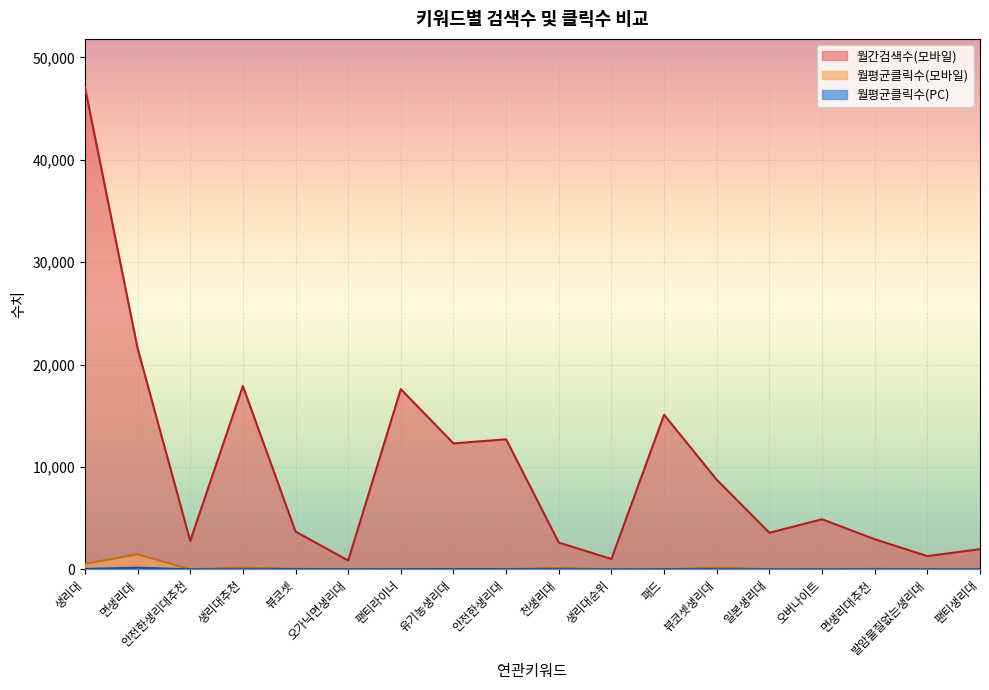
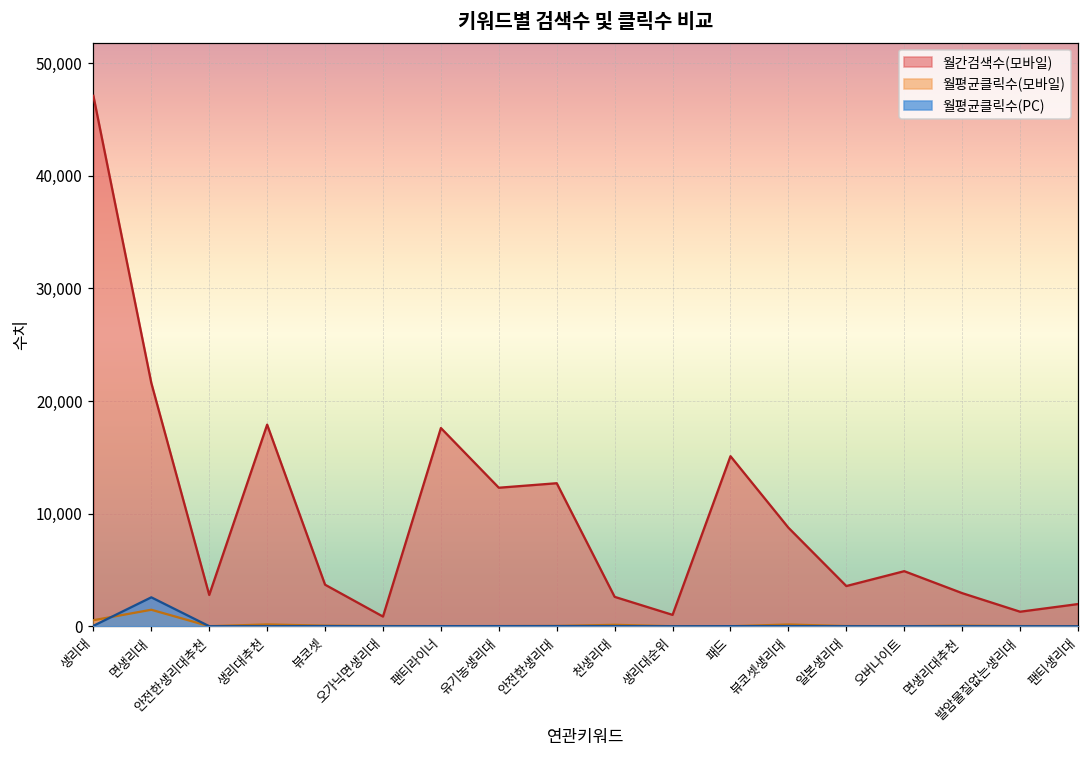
  {
    "월평균클릭수(PC)": {
      "생리대": "0",
-     "면생리대": "200"
+     "면생리대": "2,600"
    }
  }
